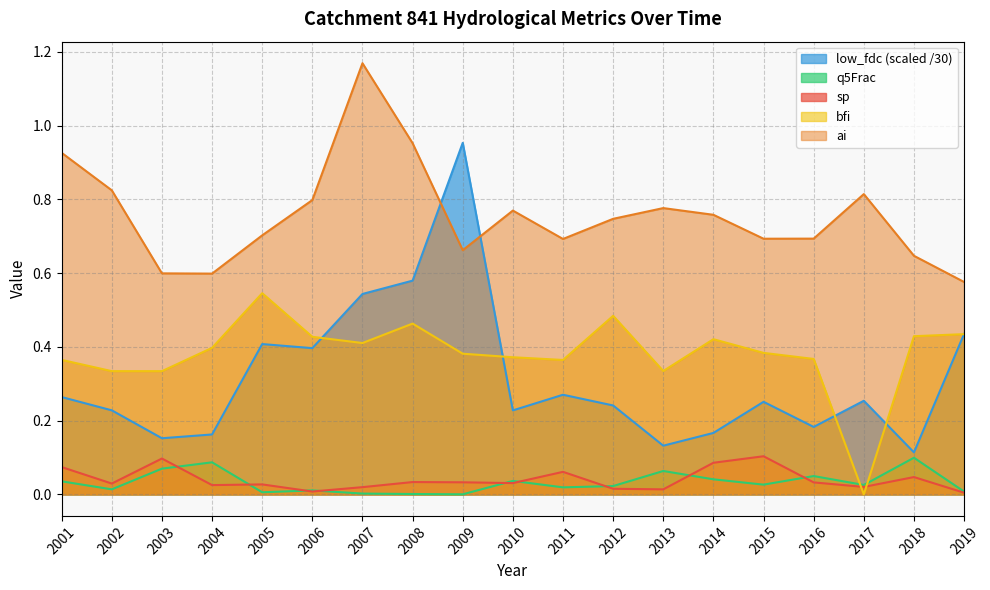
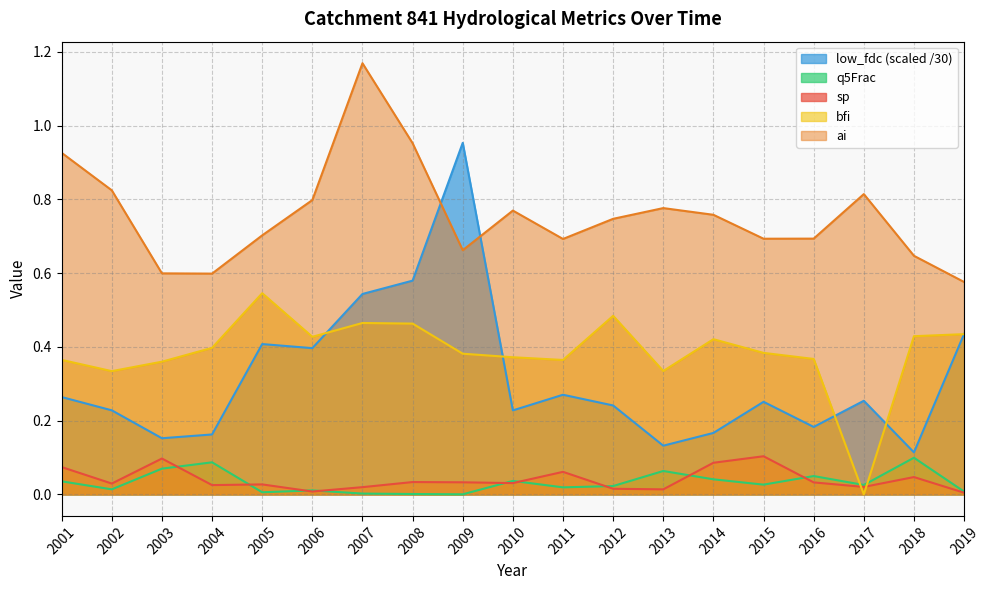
  {
    "low_fdc (scaled /30)": {
      "2001": 0.26,
      "2002": 0.23,
      "2003": 0.15,
      "2004": 0.16,
      "2005": 0.41,
      "2006": 0.40,
      "2007": 0.54,
      "2008": 0.58,
      "2009": 0.95,
      "2010": 0.23,
      "2011": 0.27,
      "2012": 0.24,
      "2013": 0.13,
      "2014": 0.17,
      "2015": 0.25,
      "2016": 0.18,
      "2017": 0.25,
      "2018": 0.11
    },
    "q5Frac": {
      "2001": 0.04,
      "2002": 0.01,
      "2003": 0.07,
      "2004": 0.09,
      "2005": 0.01,
      "2007": 0.00,
      "2008": 0.00,
      "2009": 0.00,
      "2011": 0.02,
      "2012": 0.02,
      "2013": 0.06,
      "2014": 0.04,
      "2015": 0.03,
      "2016": 0.05,
      "2018": 0.10
    },
    "bfi": {
      "2001": 0.36,
      "2002": 0.33,
-     "2003": 0.33,
+     "2003": 0.36,
      "2004": 0.40,
      "2005": 0.55,
      "2006": 0.43,
-     "2007": 0.41,
+     "2007": 0.46,
      "2008": 0.46,
      "2009": 0.38,
      "2010": 0.37,
      "2011": 0.36,
      "2012": 0.48,
      "2013": 0.33,
      "2014": 0.42,
      "2015": 0.38,
      "2016": 0.37,
      "2017": 0.00,
      "2018": 0.43
    }
  }
